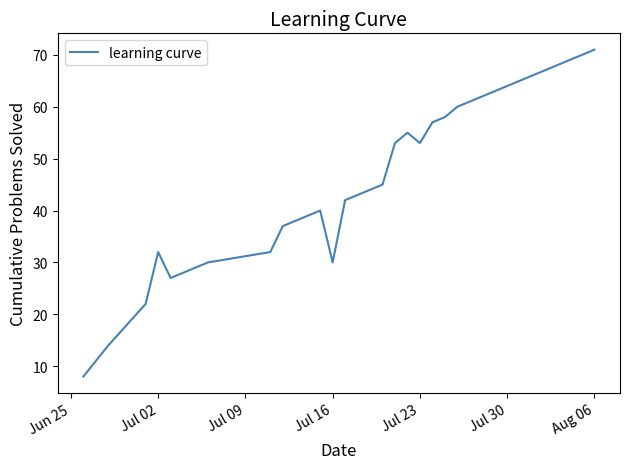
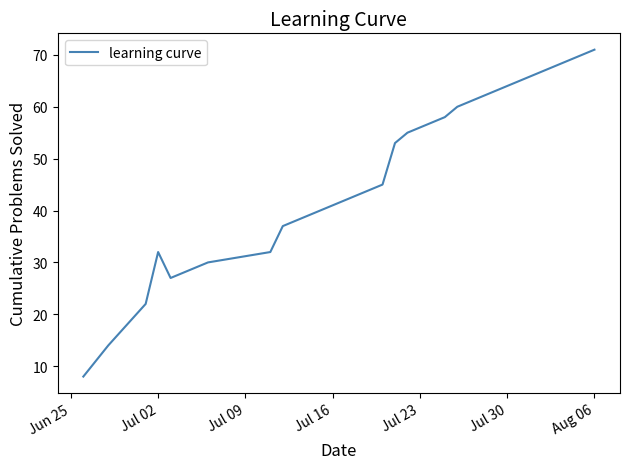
  {
    "Jul 02": 32,
-   "Jul 16": 30,
-   "Jul 23": 53,
+   "Jul 16": 41,
+   "Jul 23": 56,
    "Jul 30": 64,
    "Aug 06": 71
  }
